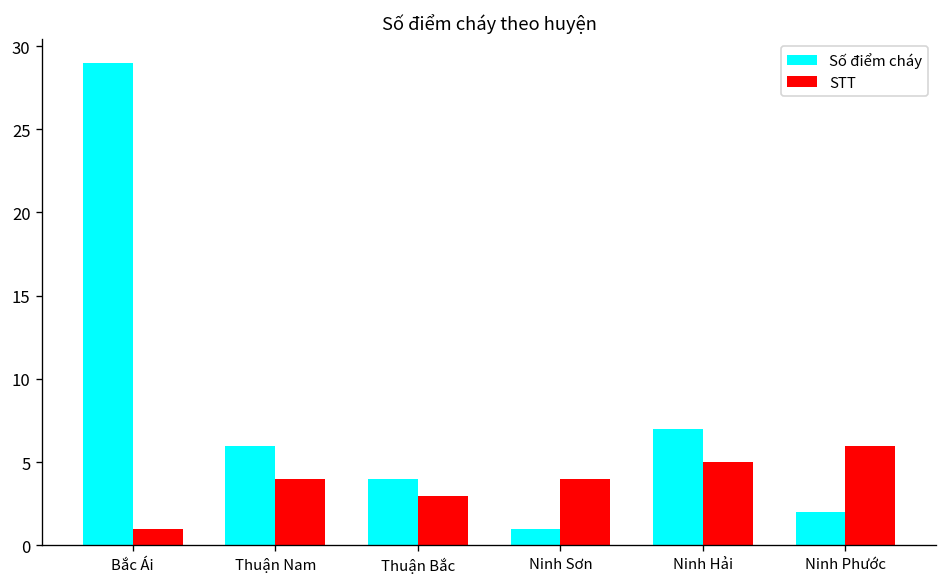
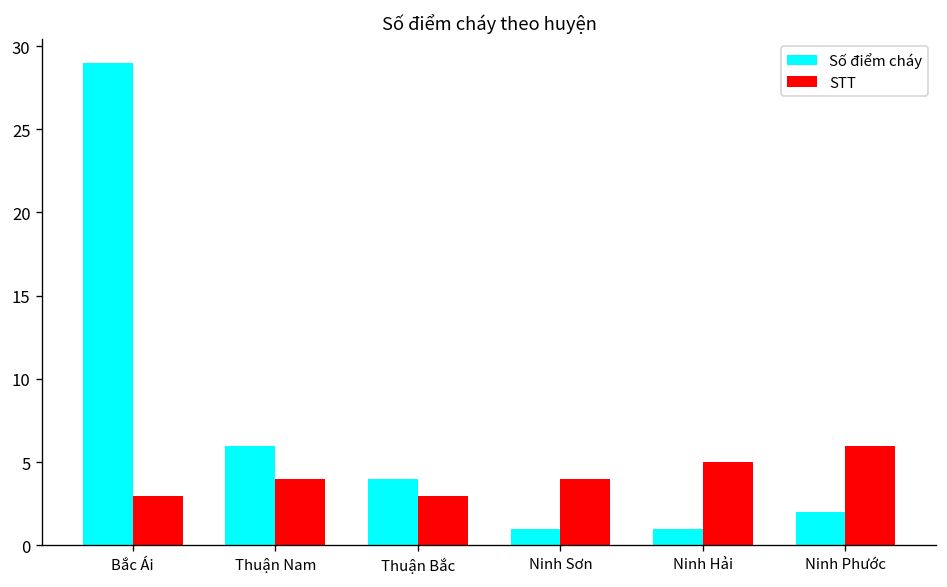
  {
    "Số điểm cháy": {
      "Bắc Ái": 29,
      "Thuận Nam": 6,
      "Thuận Bắc": 4,
      "Ninh Sơn": 1,
-     "Ninh Hải": 7,
+     "Ninh Hải": 1,
      "Ninh Phước": 2
    },
    "STT": {
-     "Bắc Ái": 1,
+     "Bắc Ái": 3,
      "Thuận Nam": 4,
      "Thuận Bắc": 3,
      "Ninh Sơn": 4,
      "Ninh Hải": 5,
      "Ninh Phước": 6
    }
  }
